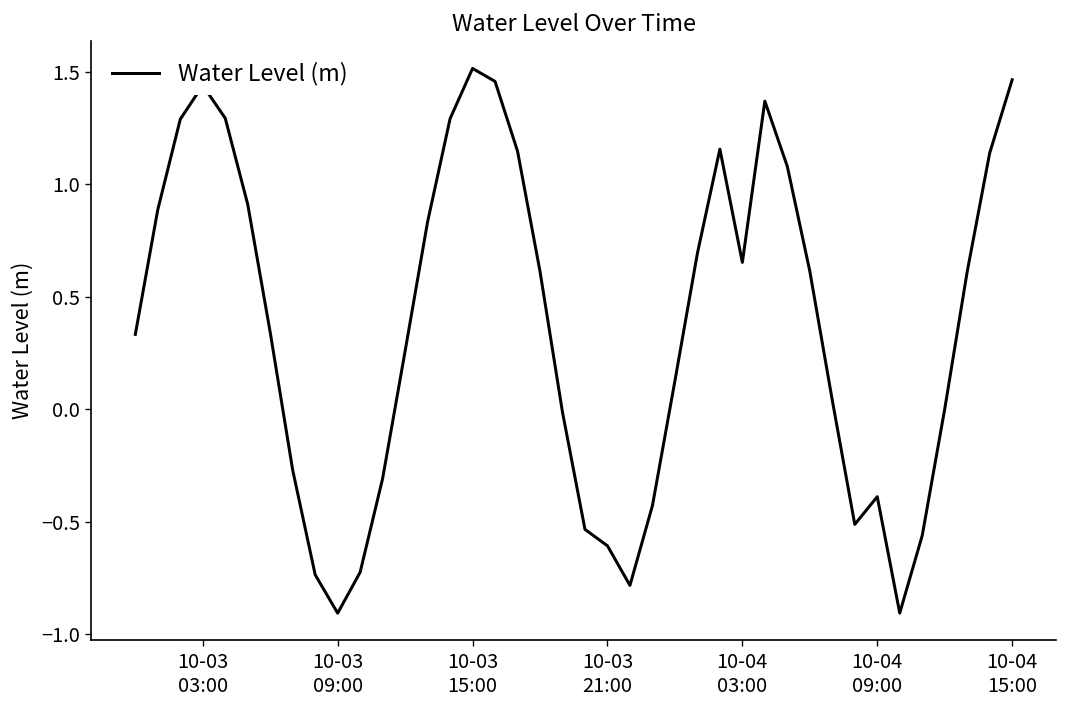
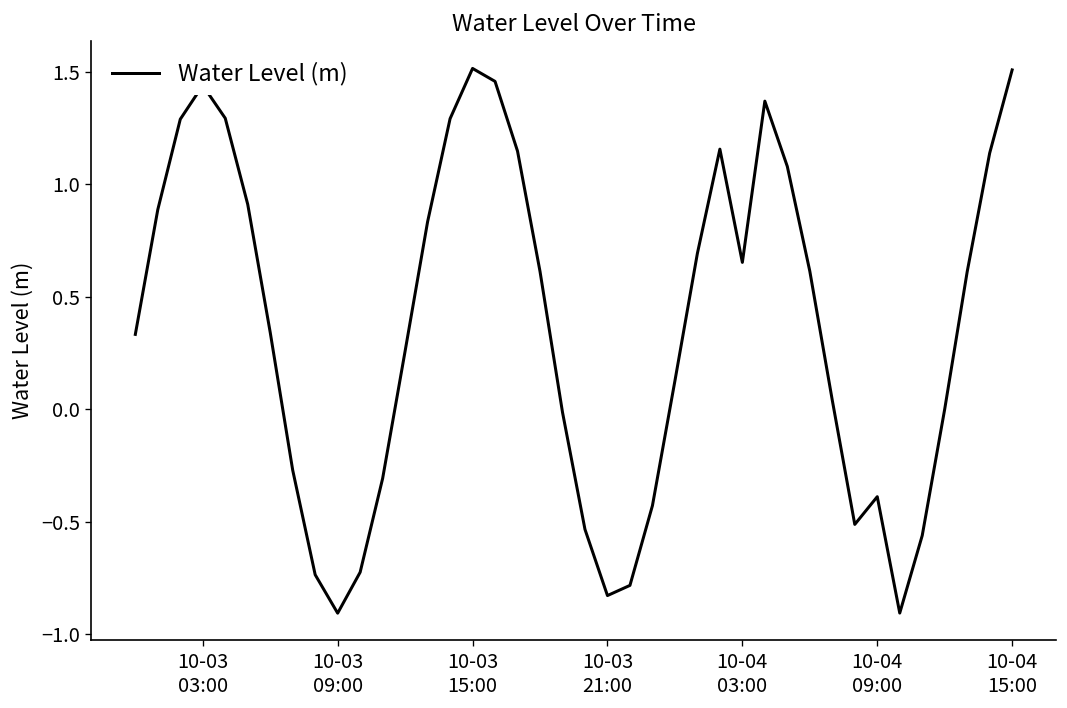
  {
    "10-03 09:00": -0.91,
    "10-03 15:00": 1.52,
-   "10-03 21:00": -0.61,
+   "10-03 21:00": -0.83,
    "10-04 03:00": 0.65,
    "10-04 09:00": -0.39,
-   "10-04 15:00": 1.47
+   "10-04 15:00": 1.51
  }
